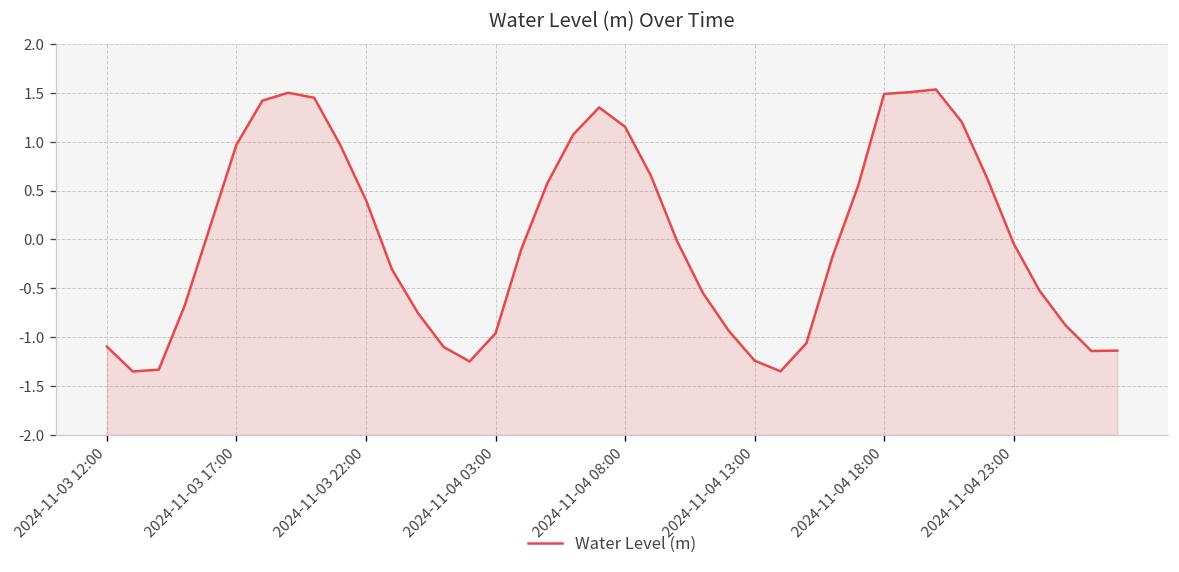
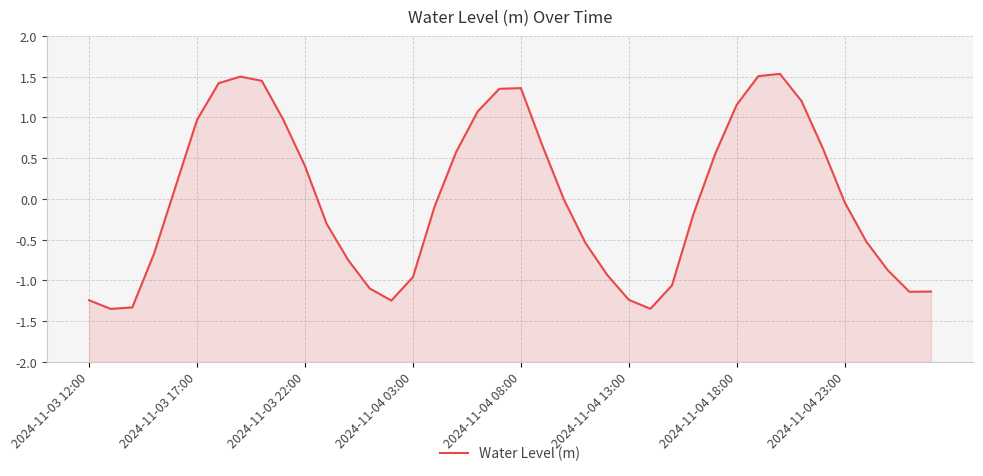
  {
-   "2024-11-03 12:00": -1.1,
+   "2024-11-03 12:00": -1.2,
    "2024-11-03 17:00": 1.0,
    "2024-11-03 22:00": 0.4,
    "2024-11-04 03:00": -1.0,
-   "2024-11-04 08:00": 1.2,
+   "2024-11-04 08:00": 1.4,
    "2024-11-04 13:00": -1.2,
-   "2024-11-04 18:00": 1.5,
+   "2024-11-04 18:00": 1.2,
    "2024-11-04 23:00": 0.0
  }
